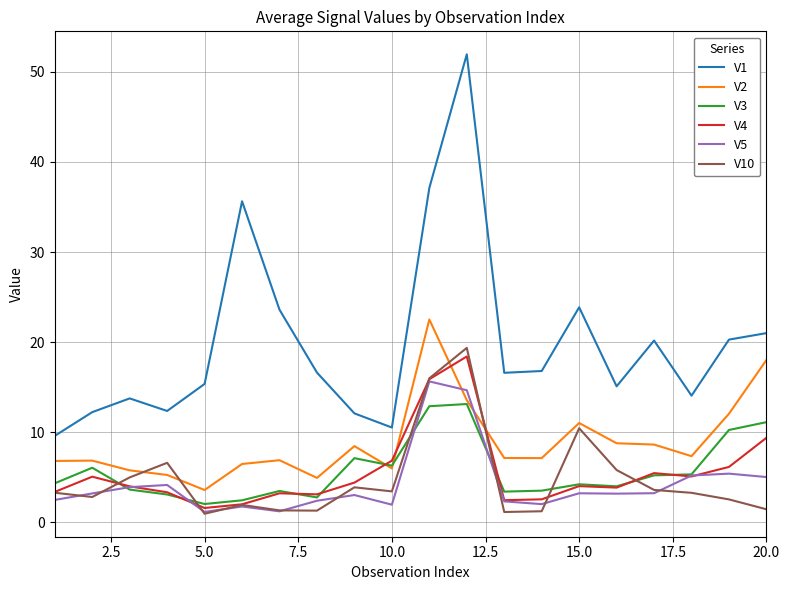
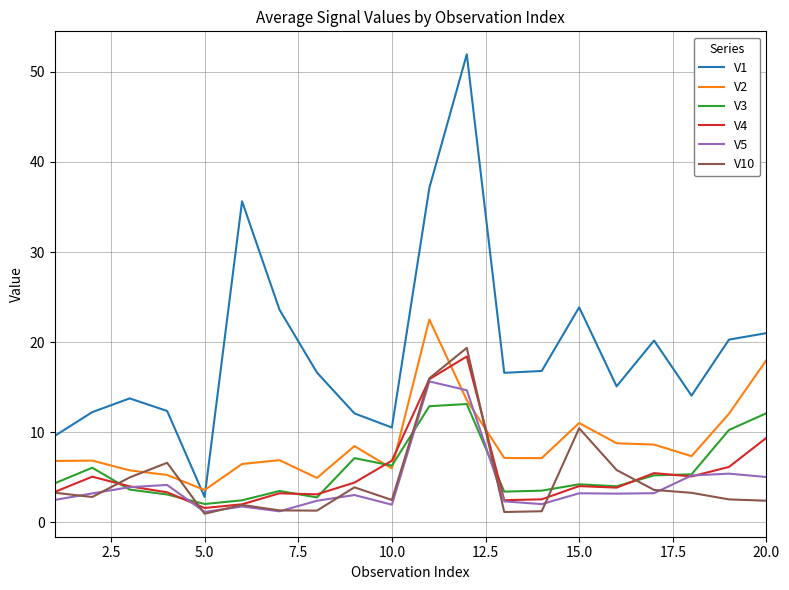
  {
    "V1": {
-     "5.0": 15,
+     "5.0": 3,
      "10.0": 11,
      "15.0": 24,
      "20.0": 21
    },
    "V2": {
      "5.0": 4,
      "10.0": 6,
      "15.0": 11,
      "20.0": 18
    },
    "V3": {
      "5.0": 2,
      "10.0": 6,
-     "20.0": 11
+     "20.0": 12
    },
    "V4": {
      "5.0": 2,
      "10.0": 7,
      "20.0": 9
    },
    "V5": {
      "10.0": 2,
      "15.0": 3,
      "20.0": 5
    },
    "V10": {
-     "10.0": 3,
+     "10.0": 2,
      "15.0": 10,
-     "20.0": 1
+     "20.0": 2
    }
  }
